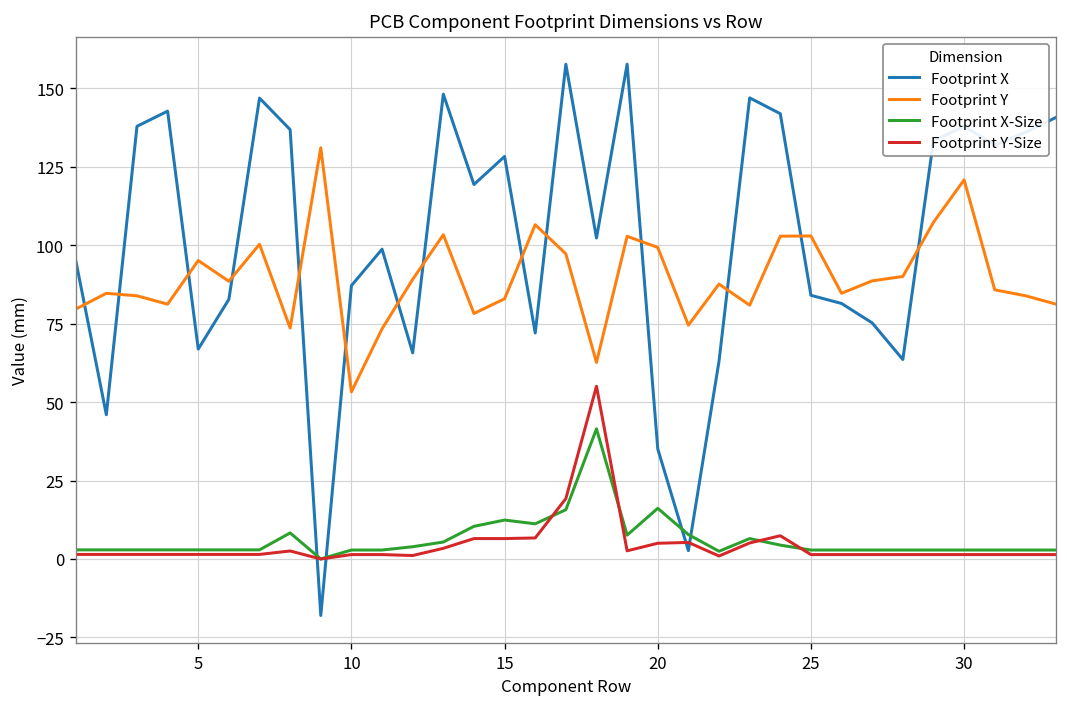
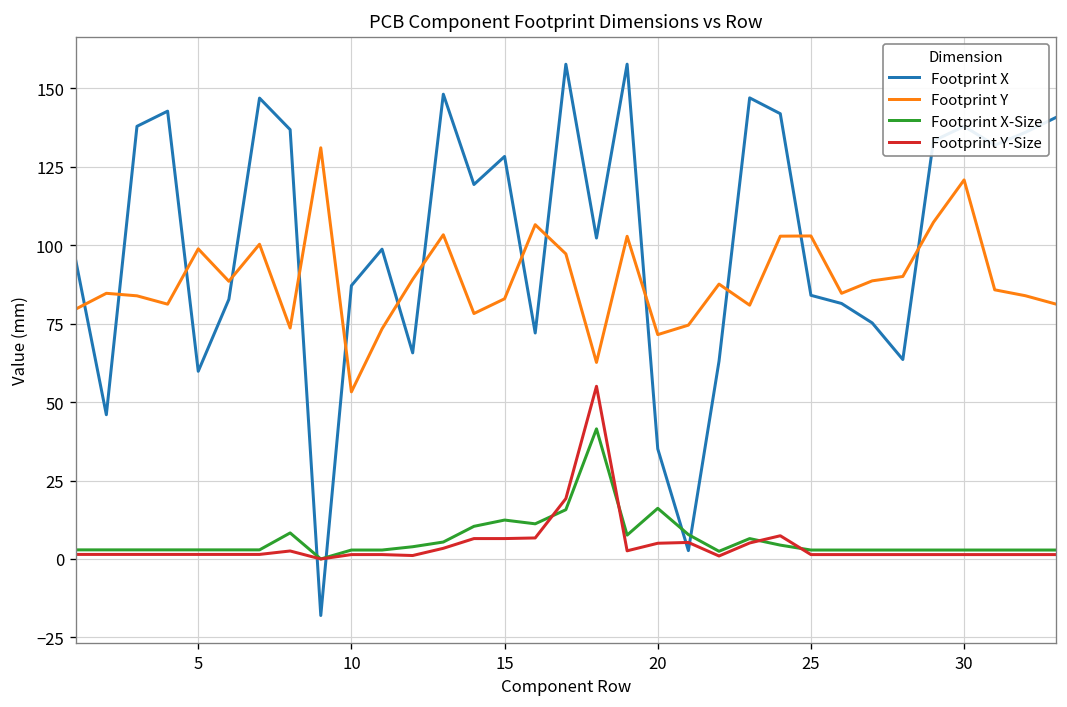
  {
    "Footprint X": {
-     "5": 67,
+     "5": 60,
      "10": 87,
      "15": 128,
      "20": 35,
      "25": 84
    },
    "Footprint Y": {
-     "5": 95,
+     "5": 99,
      "10": 53,
      "15": 83,
-     "20": 99,
+     "20": 71,
      "25": 103,
      "30": 121
    },
    "Footprint X-Size": {
      "5": 3,
      "10": 3,
      "15": 12,
      "20": 16,
      "25": 3,
      "30": 3
    },
    "Footprint Y-Size": {
      "5": 1,
      "10": 1,
      "15": 7,
      "20": 5,
      "25": 1,
      "30": 1
    }
  }
